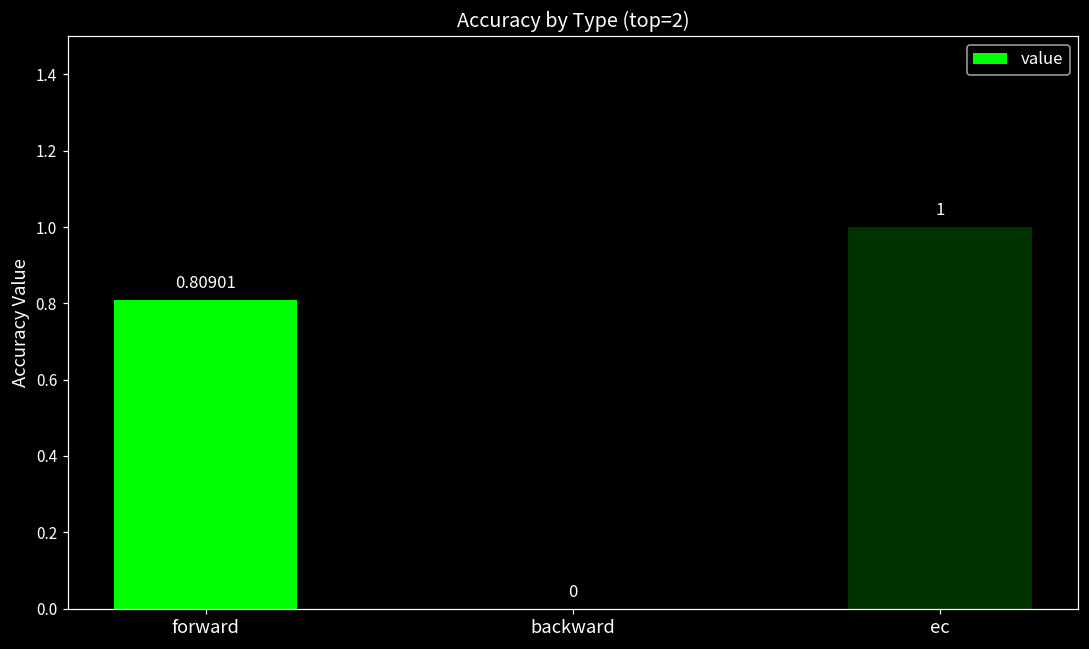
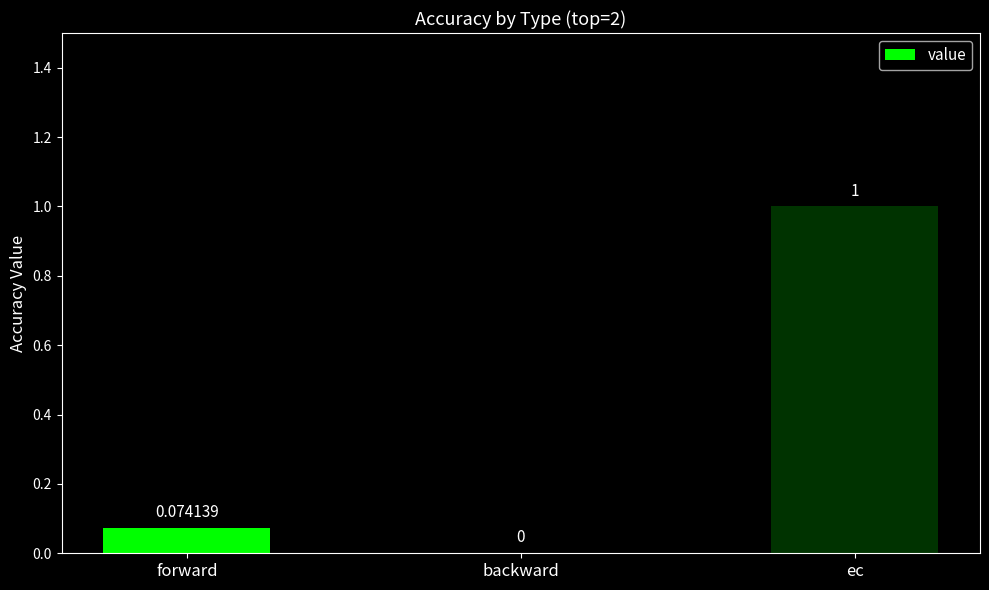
  {
-   "forward": 0.80901,
+   "forward": 0.074139,
    "backward": 0,
    "ec": 1
  }
